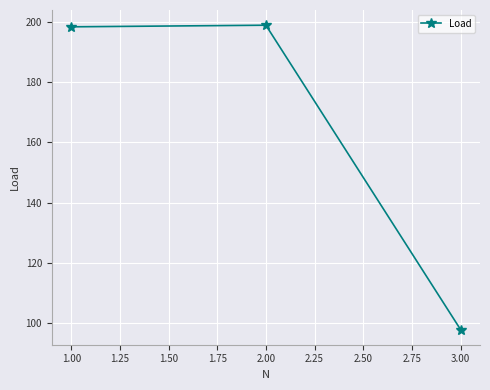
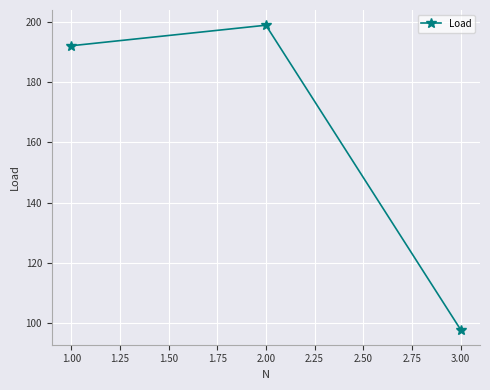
  {
-   "1.00": 198,
+   "1.00": 192,
    "2.00": 199,
    "3.00": 98
  }
